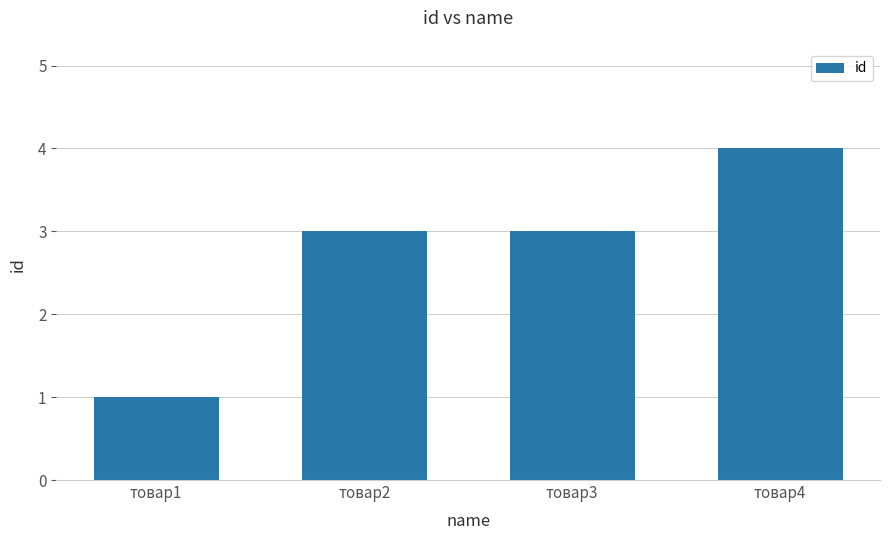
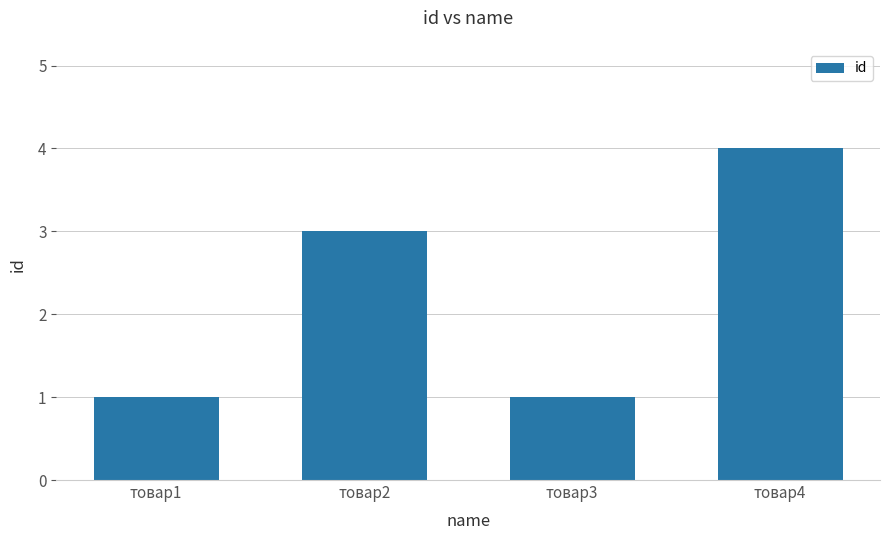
  {
    "товар1": 1,
    "товар2": 3,
-   "товар3": 3,
+   "товар3": 1,
    "товар4": 4
  }
